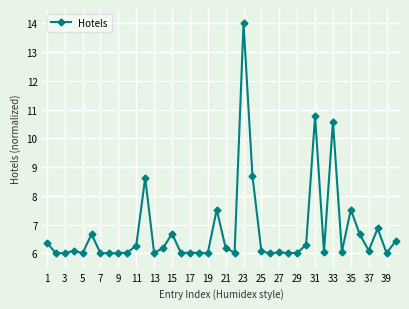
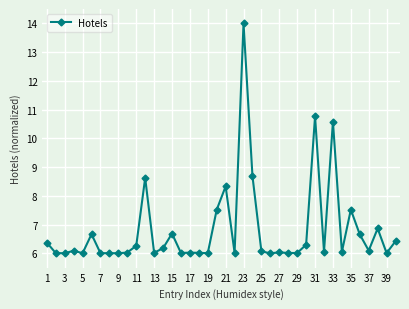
  {
    "1": 6.4,
    "3": 6.0,
    "5": 6.0,
    "7": 6.0,
    "9": 6.0,
    "11": 6.3,
    "13": 6.0,
    "15": 6.7,
    "17": 6.0,
    "19": 6.0,
-   "21": 6.2,
+   "21": 8.3,
    "23": 14.0,
    "25": 6.1,
    "27": 6.0,
    "29": 6.0,
    "31": 10.8,
    "33": 10.6,
    "35": 7.5,
    "37": 6.1,
    "39": 6.0
  }
